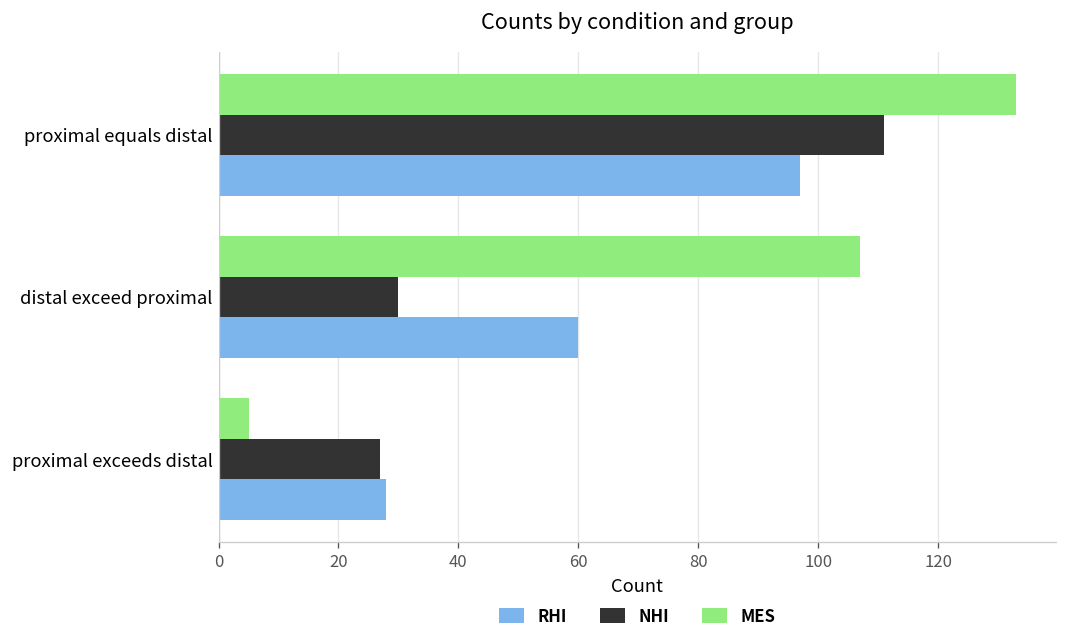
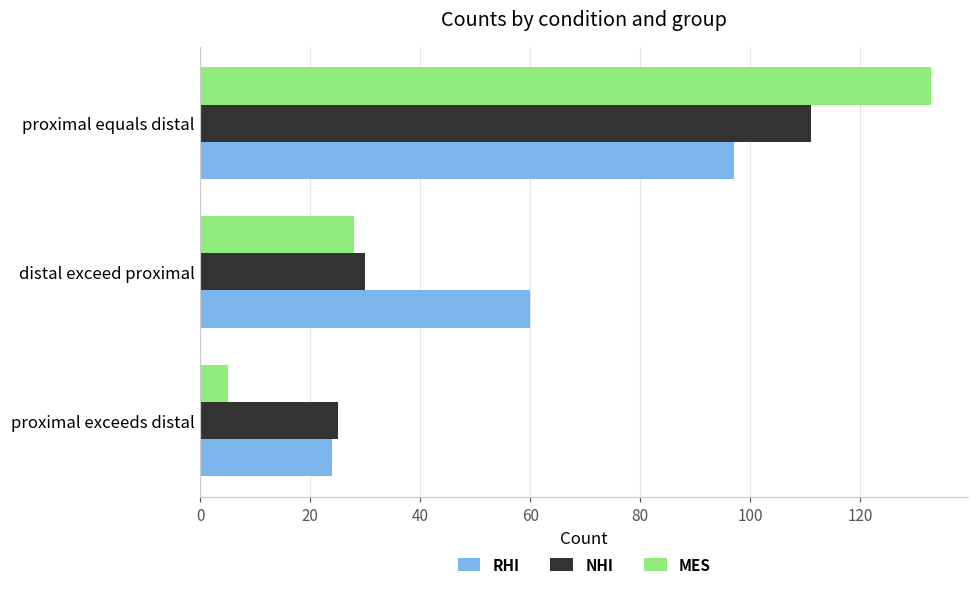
  {
    "RHI": {
      "proximal equals distal": 97,
      "distal exceed proximal": 60,
-     "proximal exceeds distal": 28
+     "proximal exceeds distal": 24
    },
    "NHI": {
      "proximal equals distal": 111,
      "distal exceed proximal": 30,
-     "proximal exceeds distal": 27
+     "proximal exceeds distal": 25
    },
    "MES": {
      "proximal equals distal": 133,
-     "distal exceed proximal": 107,
+     "distal exceed proximal": 28,
      "proximal exceeds distal": 5
    }
  }
